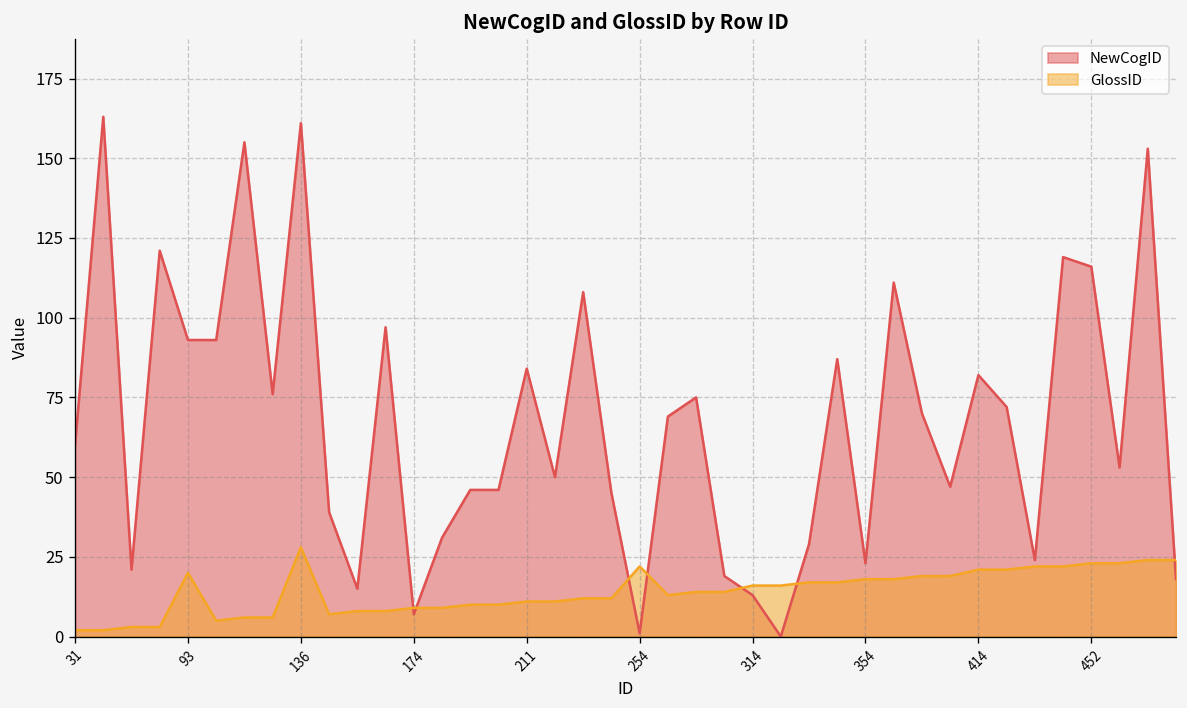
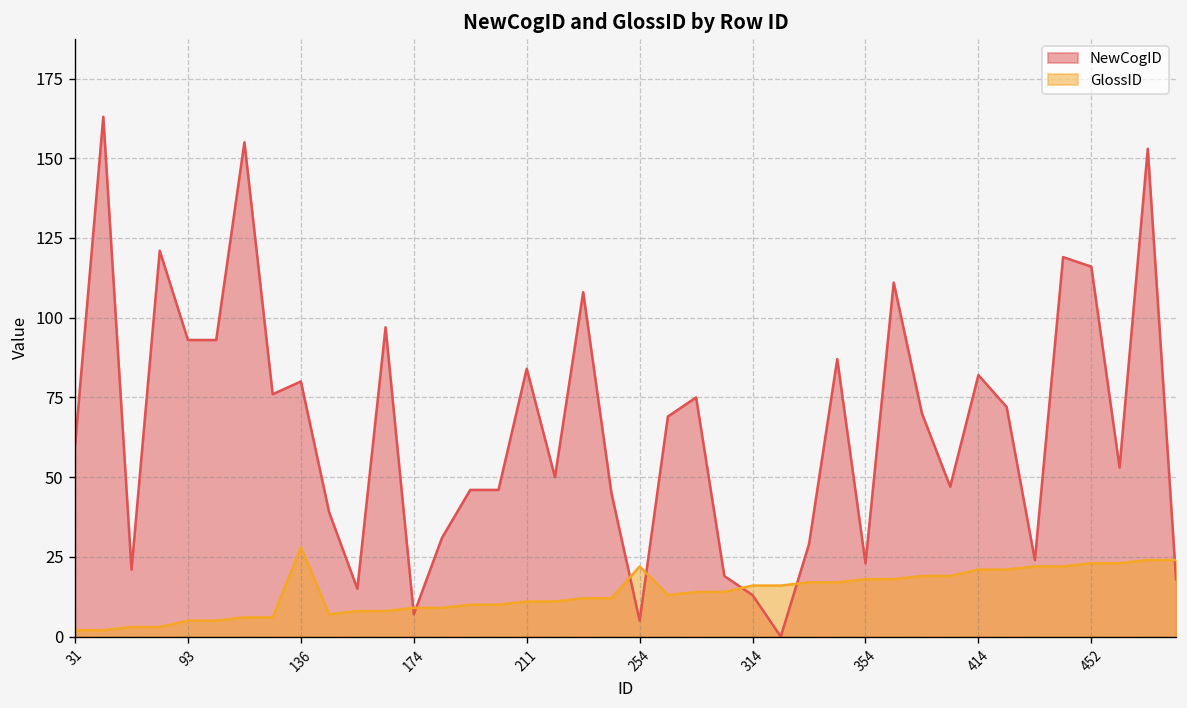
  {
    "NewCogID": {
      "93": 93,
-     "136": 161,
+     "136": 80,
      "174": 7,
      "211": 84,
-     "254": 1,
+     "254": 5,
      "314": 13,
      "354": 23,
      "414": 82,
      "452": 116
    },
    "GlossID": {
-     "93": 20,
+     "93": 5,
      "136": 28,
      "174": 9,
      "211": 11,
      "254": 22,
      "314": 16,
      "354": 18,
      "414": 21,
      "452": 23
    }
  }
